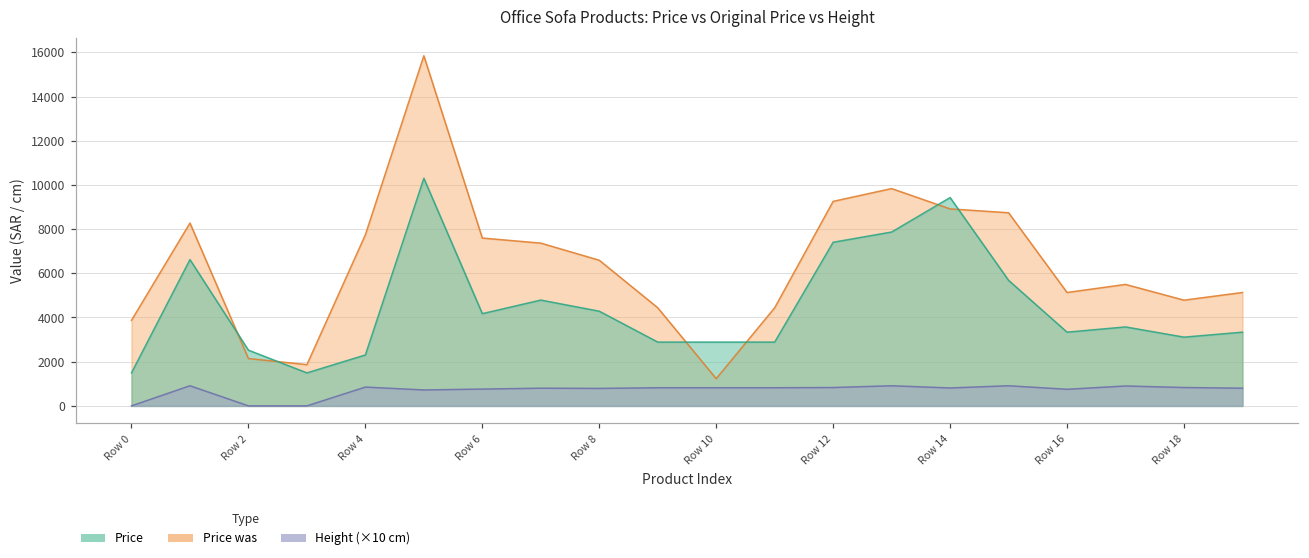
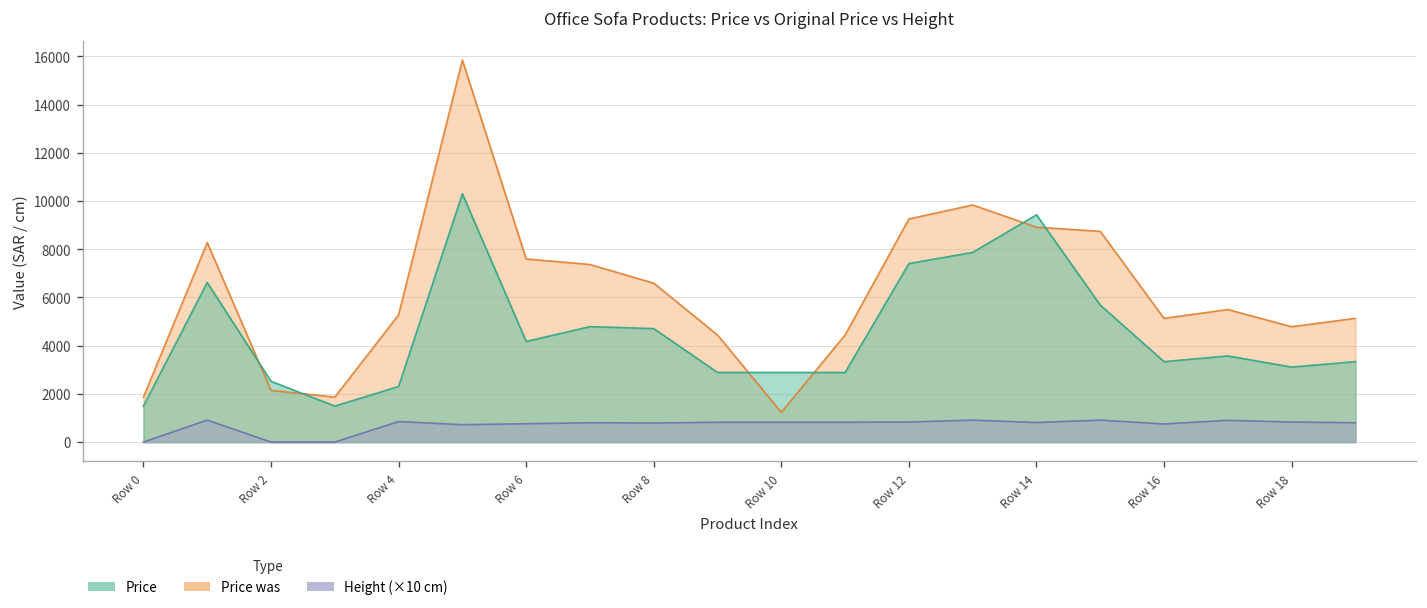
  {
    "Price was": {
-     "Row 0": 3900,
+     "Row 0": 1900,
      "Row 2": 2100,
-     "Row 4": 7700,
+     "Row 4": 5300,
      "Row 6": 7600,
      "Row 8": 6600,
      "Row 10": 1200,
      "Row 12": 9300,
      "Row 14": 8900,
      "Row 16": 5100,
      "Row 18": 4800
    },
    "Price": {
      "Row 0": 1500,
      "Row 2": 2500,
      "Row 4": 2300,
      "Row 6": 4200,
-     "Row 8": 4300,
+     "Row 8": 4700,
      "Row 10": 2900,
      "Row 12": 7400,
      "Row 14": 9400,
      "Row 16": 3300,
      "Row 18": 3100
    },
    "Height (×10 cm)": {
      "Row 0": 0,
      "Row 2": 0,
      "Row 4": 900,
      "Row 6": 800,
      "Row 8": 800,
      "Row 10": 800,
      "Row 12": 800,
      "Row 14": 800,
      "Row 16": 800,
      "Row 18": 800
    }
  }
